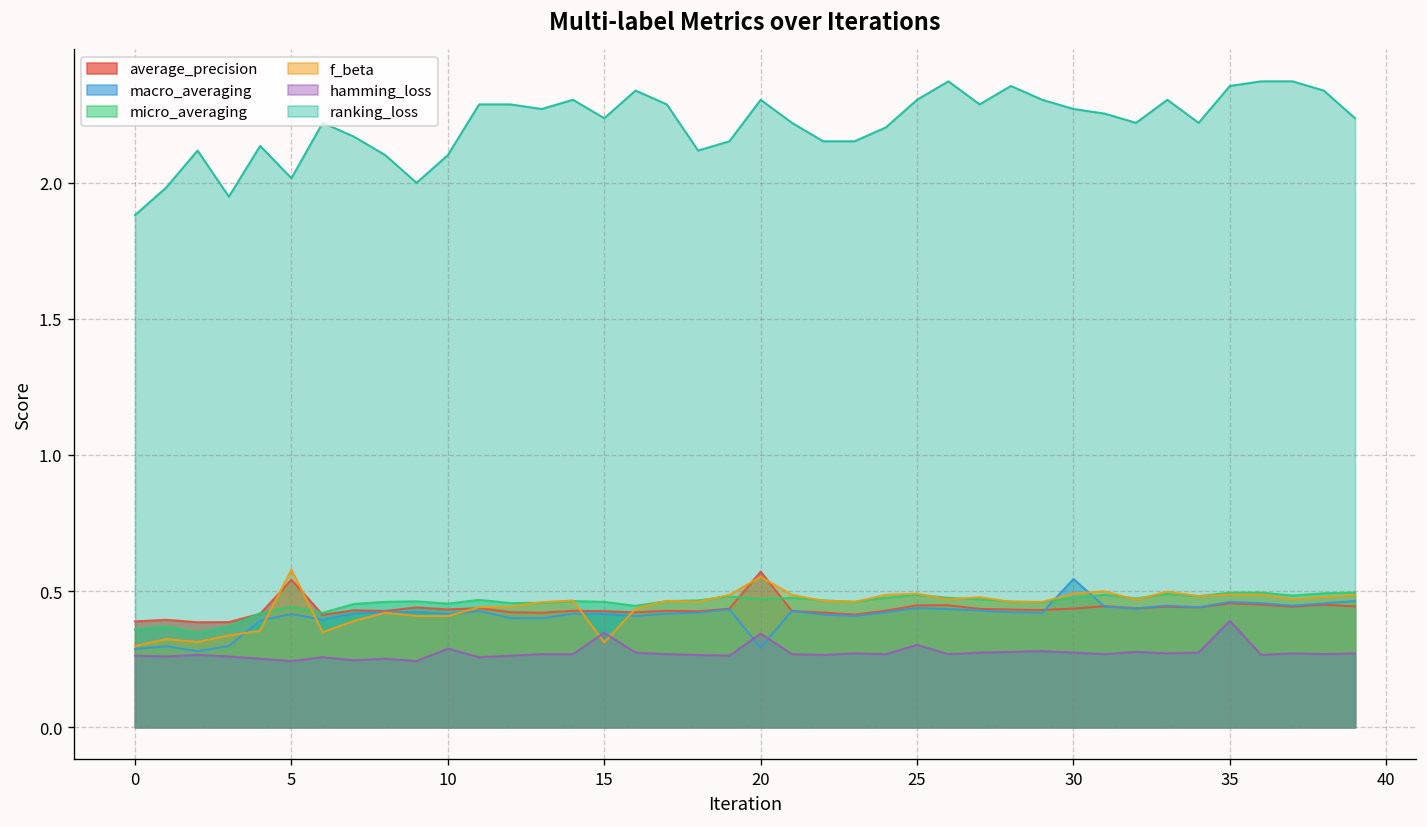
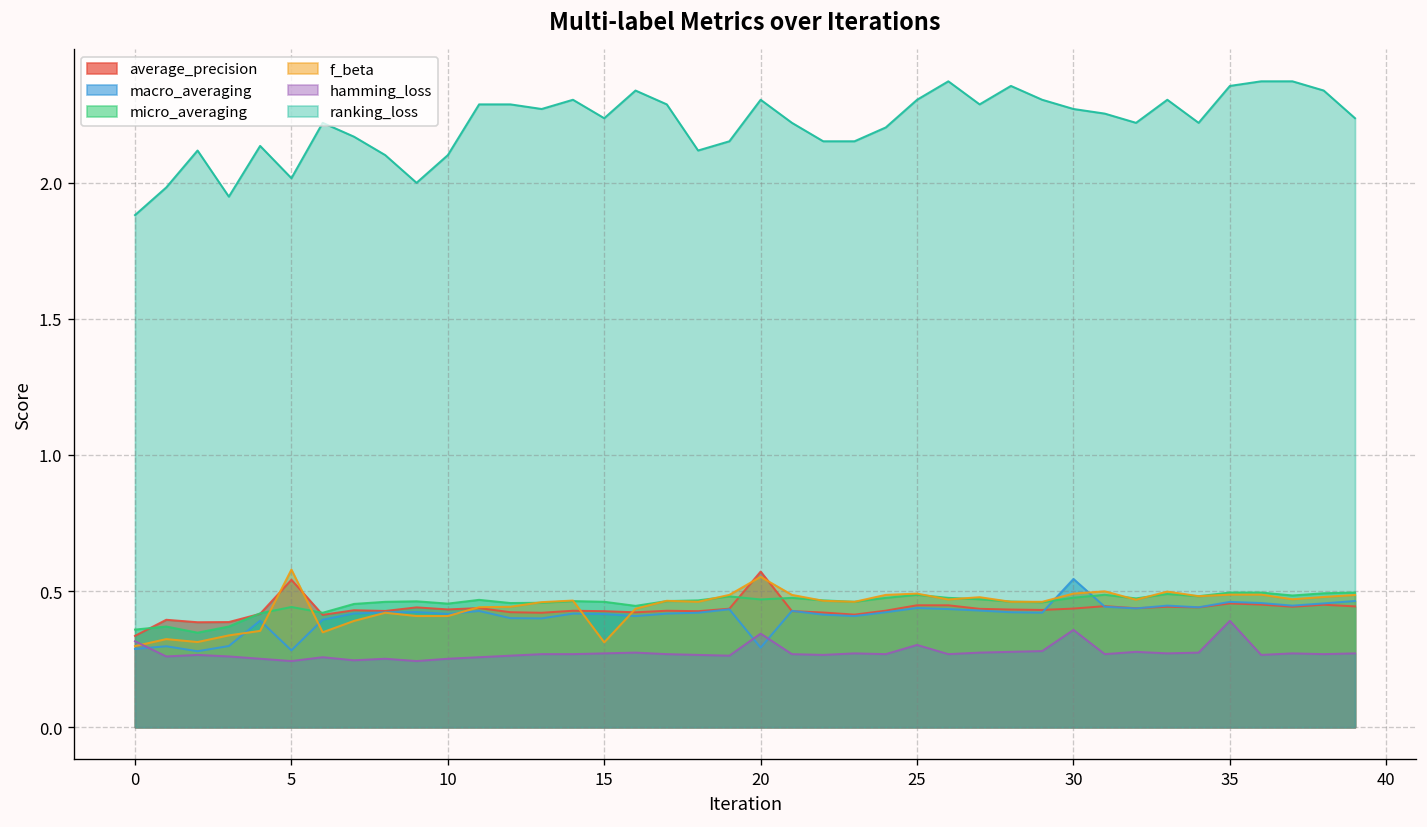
  {
    "average_precision": {
-     "0": 0.39,
+     "0": 0.34,
      "5": 0.54,
      "10": 0.43,
      "20": 0.57,
      "30": 0.44
    },
    "macro_averaging": {
-     "5": 0.42,
+     "5": 0.28,
      "20": 0.29,
      "30": 0.54
    },
    "f_beta": {
      "5": 0.58,
      "15": 0.31,
      "20": 0.55,
      "30": 0.49
    },
    "hamming_loss": {
-     "0": 0.26,
+     "0": 0.32,
      "5": 0.24,
-     "10": 0.29,
-     "15": 0.35,
+     "10": 0.25,
+     "15": 0.27,
      "20": 0.34,
      "25": 0.30,
-     "30": 0.27,
+     "30": 0.36,
      "35": 0.39
    }
  }
